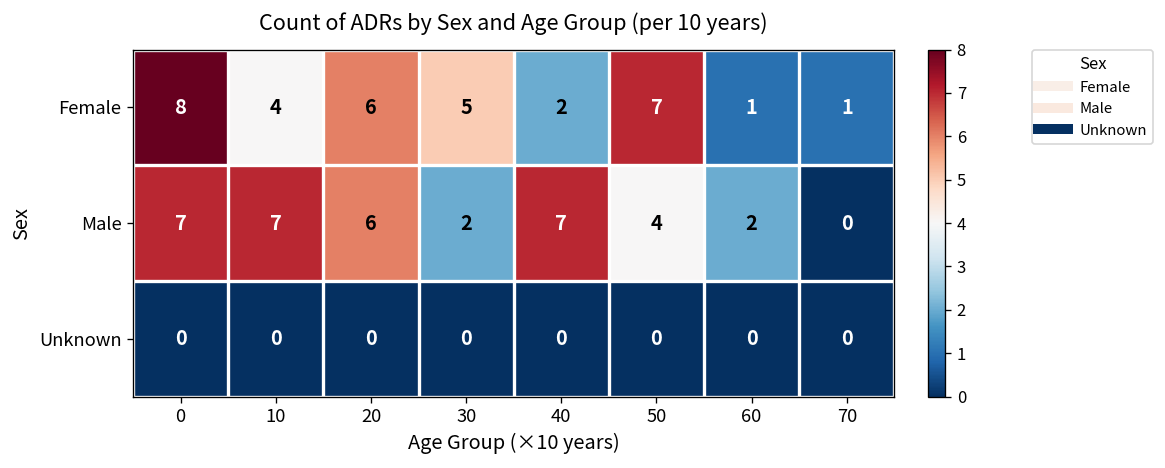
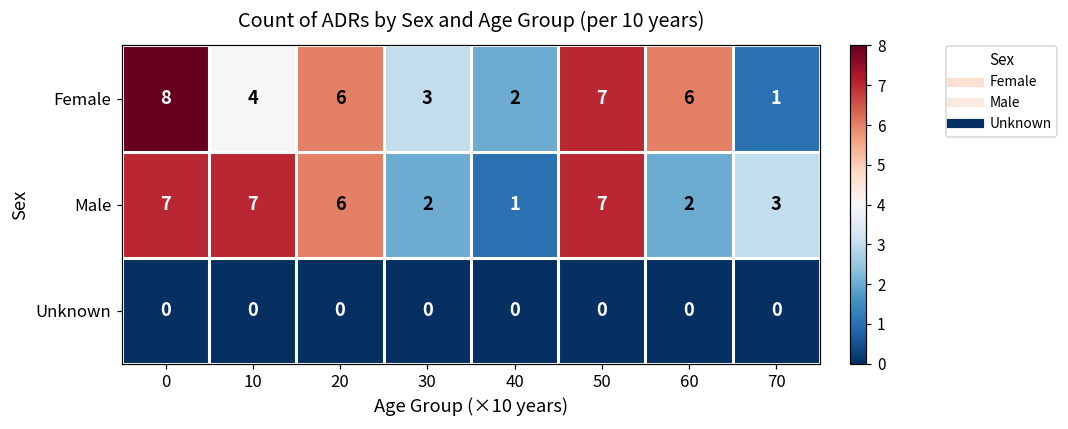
  {
    "Female": {
      "0": 8,
      "10": 4,
      "20": 6,
-     "30": 5,
+     "30": 3,
      "40": 2,
      "50": 7,
-     "60": 1,
+     "60": 6,
      "70": 1
    },
    "Male": {
      "0": 7,
      "10": 7,
      "20": 6,
      "30": 2,
-     "40": 7,
-     "50": 4,
+     "40": 1,
+     "50": 7,
      "60": 2,
-     "70": 0
+     "70": 3
    },
    "Unknown": {
      "0": 0,
      "10": 0,
      "20": 0,
      "30": 0,
      "40": 0,
      "50": 0,
      "60": 0,
      "70": 0
    }
  }
